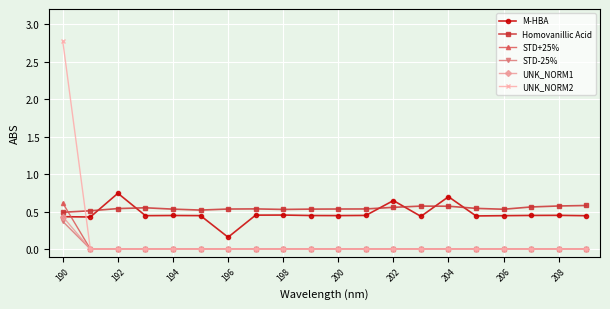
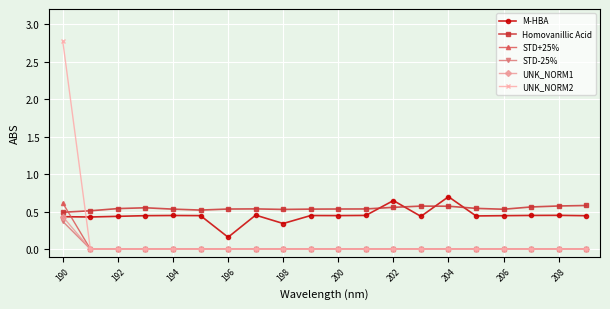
  {
    "M-HBA": {
-     "192": 0.7,
+     "192": 0.4,
      "194": 0.4,
      "196": 0.2,
-     "198": 0.5,
+     "198": 0.3,
      "200": 0.4,
      "202": 0.6,
      "204": 0.7,
      "206": 0.4,
      "208": 0.4
    }
  }
